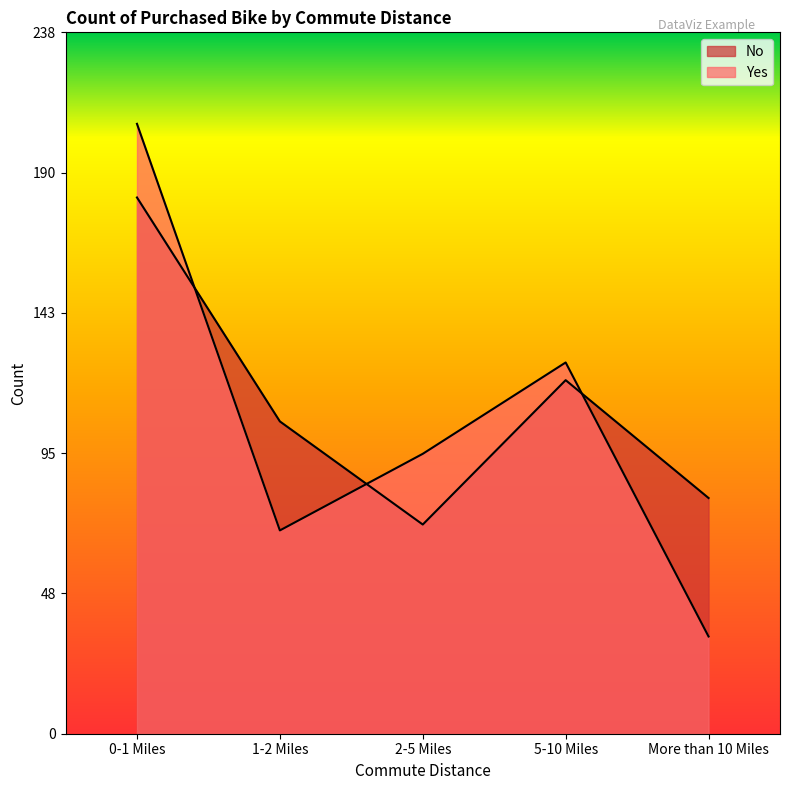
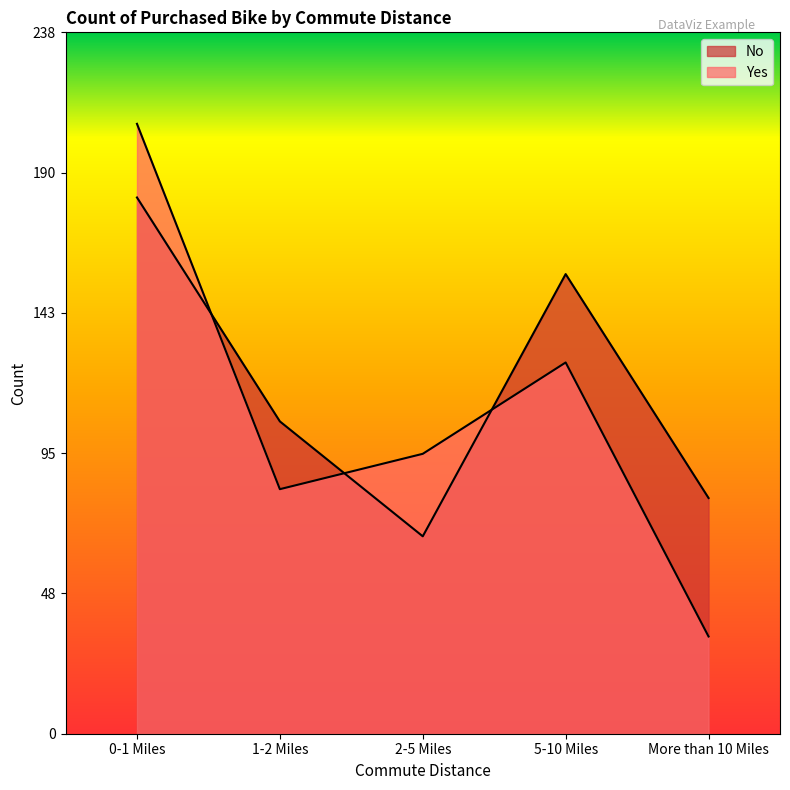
  {
    "No": {
      "0-1 Miles": 182,
      "1-2 Miles": 106,
-     "2-5 Miles": 71,
-     "5-10 Miles": 120,
+     "2-5 Miles": 67,
+     "5-10 Miles": 156,
      "More than 10 Miles": 80
    },
    "Yes": {
      "0-1 Miles": 207,
-     "1-2 Miles": 69,
+     "1-2 Miles": 83,
      "2-5 Miles": 95,
      "5-10 Miles": 126,
      "More than 10 Miles": 33
    }
  }
